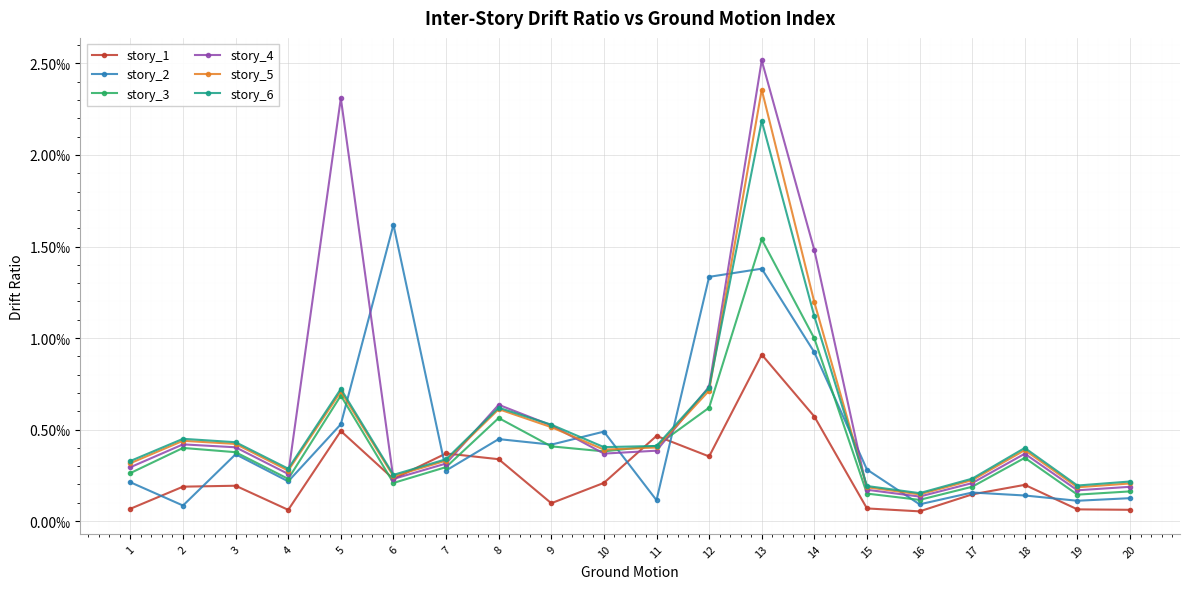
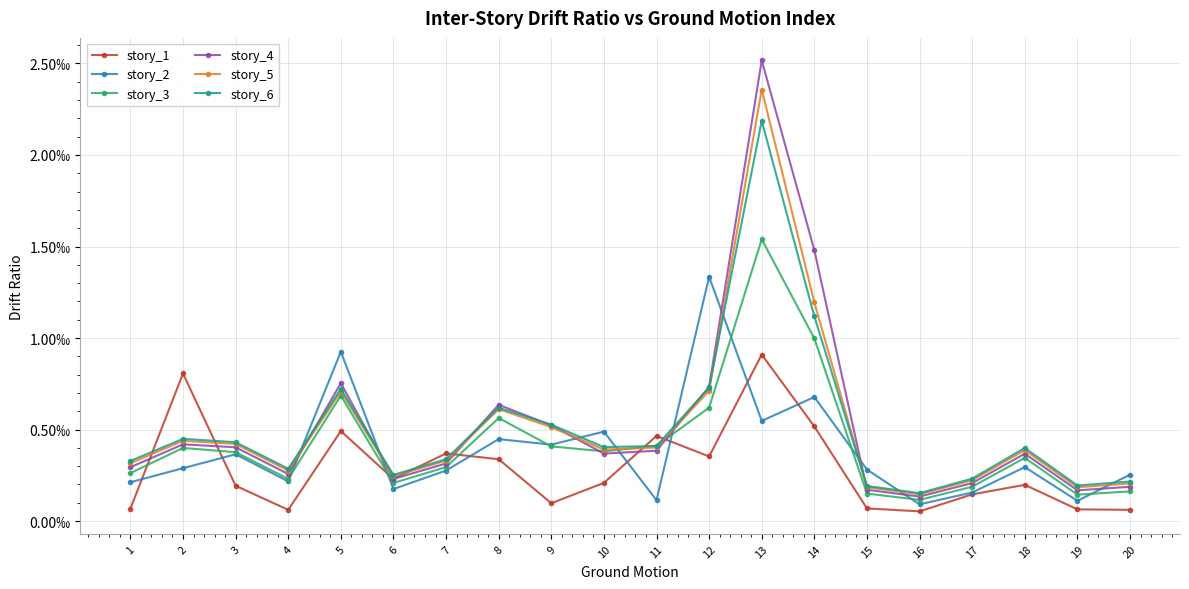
  {
    "story_1": {
      "1": "0.07‰",
-     "2": "0.19‰",
+     "2": "0.81‰",
      "3": "0.19‰",
      "4": "0.06‰",
      "5": "0.49‰",
      "7": "0.37‰",
      "8": "0.34‰",
      "9": "0.10‰",
      "10": "0.21‰",
      "11": "0.47‰",
      "12": "0.35‰",
      "13": "0.91‰",
-     "14": "0.57‰",
+     "14": "0.52‰",
      "15": "0.07‰",
      "16": "0.05‰",
      "18": "0.20‰",
      "19": "0.06‰",
      "20": "0.06‰"
    },
    "story_2": {
      "1": "0.21‰",
-     "2": "0.08‰",
-     "5": "0.53‰",
-     "6": "1.62‰",
+     "2": "0.29‰",
+     "5": "0.92‰",
+     "6": "0.17‰",
      "7": "0.28‰",
      "8": "0.45‰",
      "10": "0.49‰",
      "11": "0.11‰",
      "12": "1.33‰",
-     "13": "1.38‰",
-     "14": "0.92‰",
+     "13": "0.55‰",
+     "14": "0.68‰",
      "15": "0.28‰",
      "16": "0.09‰",
-     "18": "0.14‰",
+     "18": "0.29‰",
      "19": "0.11‰",
-     "20": "0.13‰"
+     "20": "0.25‰"
    },
    "story_4": {
      "1": "0.29‰",
      "2": "0.42‰",
      "3": "0.40‰",
      "4": "0.26‰",
-     "5": "2.31‰",
+     "5": "0.75‰",
      "7": "0.31‰",
      "8": "0.64‰",
      "11": "0.38‰",
      "13": "2.52‰",
      "14": "1.48‰",
      "17": "0.21‰",
      "18": "0.37‰",
      "19": "0.17‰",
      "20": "0.19‰"
    },
    "story_5": {
      "5": "0.71‰",
      "12": "0.71‰",
      "13": "2.36‰",
      "14": "1.20‰"
    }
  }
